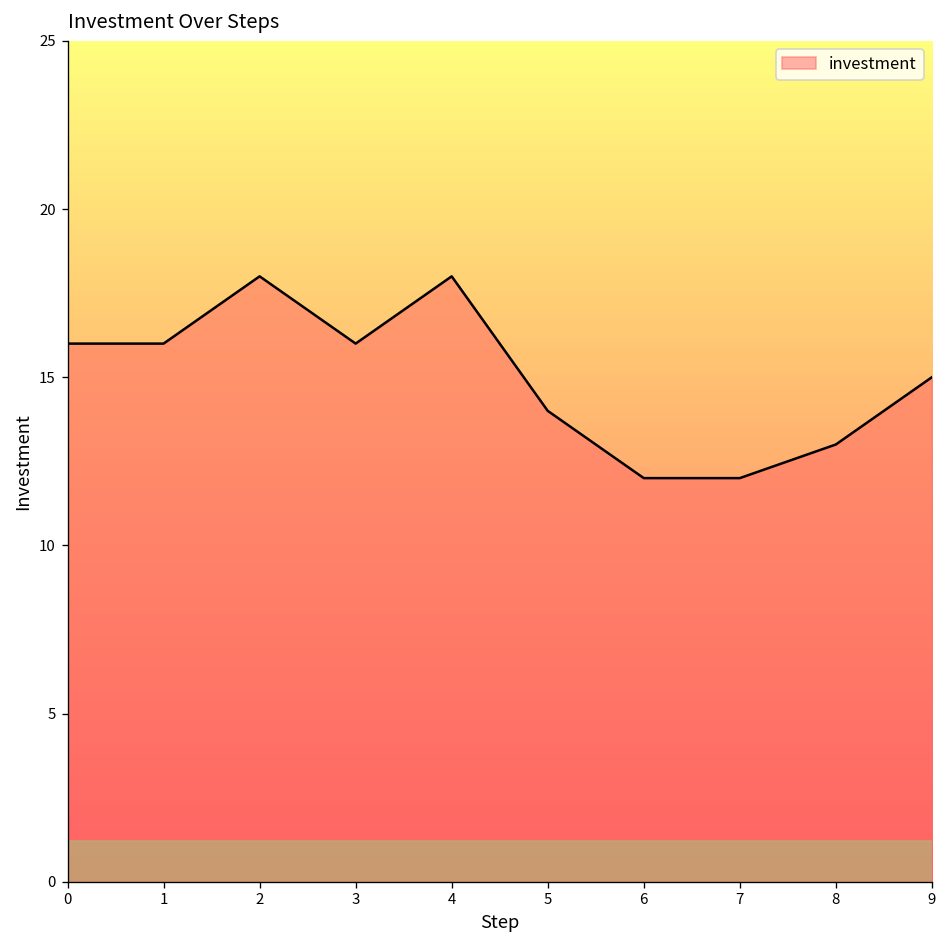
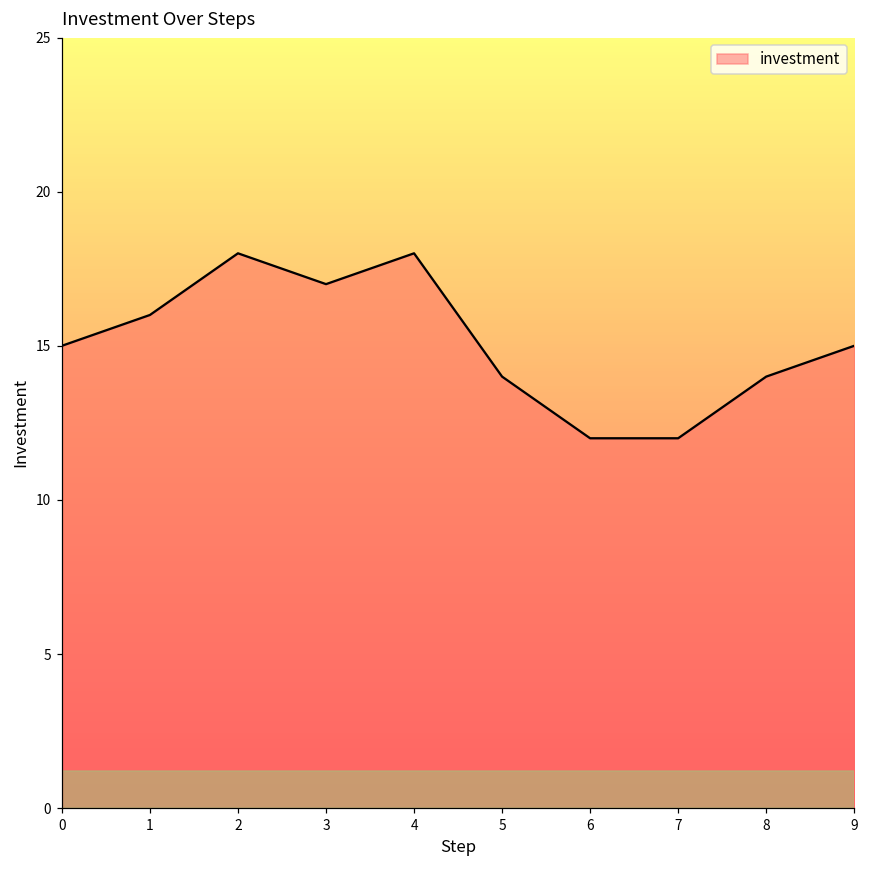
  {
-   "0": 16,
+   "0": 15,
    "1": 16,
    "2": 18,
-   "3": 16,
+   "3": 17,
    "4": 18,
    "5": 14,
    "6": 12,
    "7": 12,
-   "8": 13,
+   "8": 14,
    "9": 15
  }
